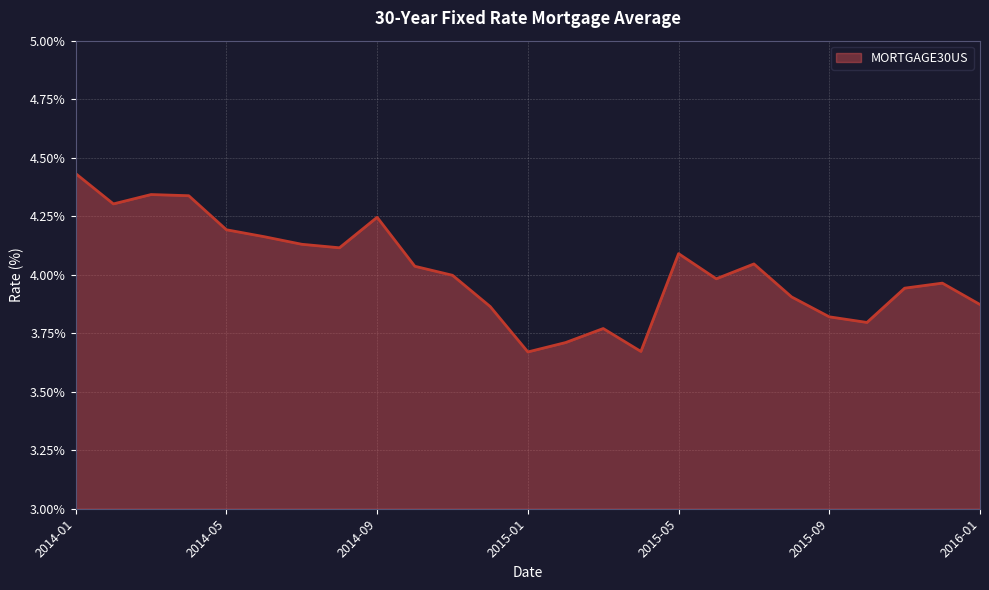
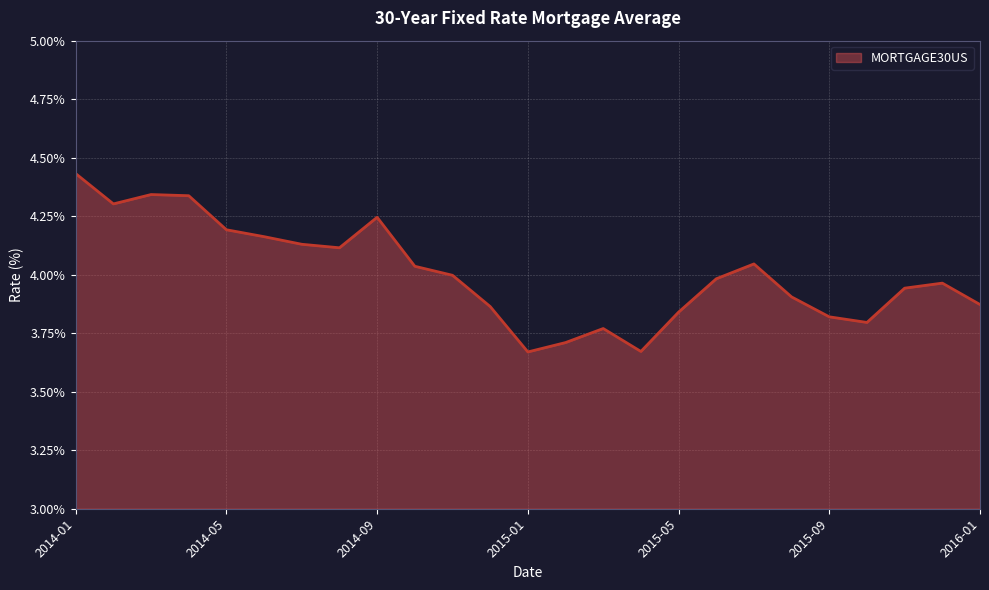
  {
    "2014-01": "4.43%",
    "2014-05": "4.19%",
    "2014-09": "4.25%",
    "2015-01": "3.67%",
-   "2015-05": "4.09%",
+   "2015-05": "3.84%",
    "2015-09": "3.82%",
    "2016-01": "3.87%"
  }
